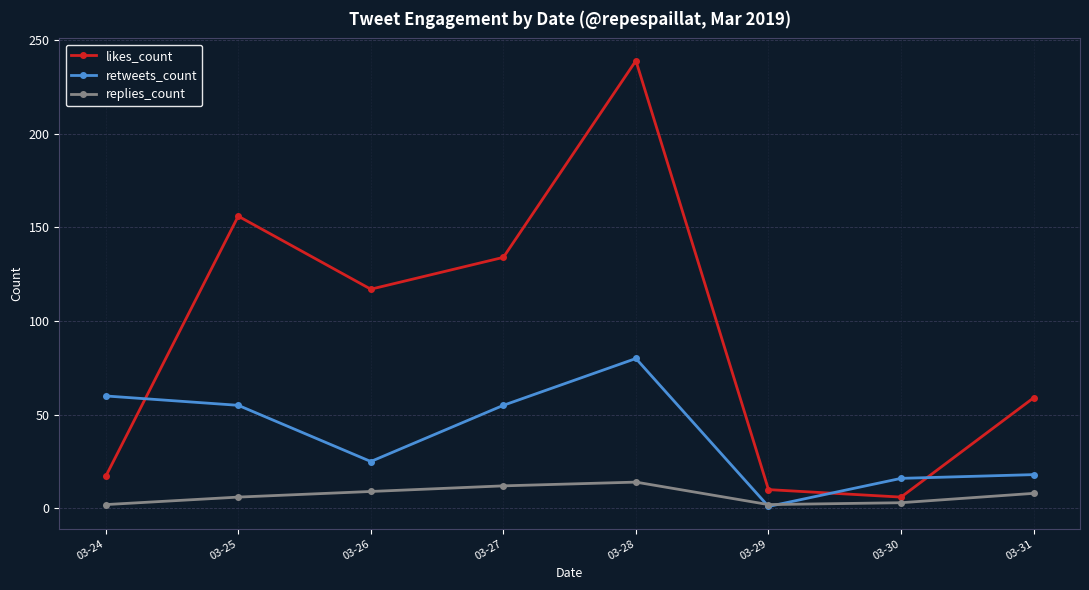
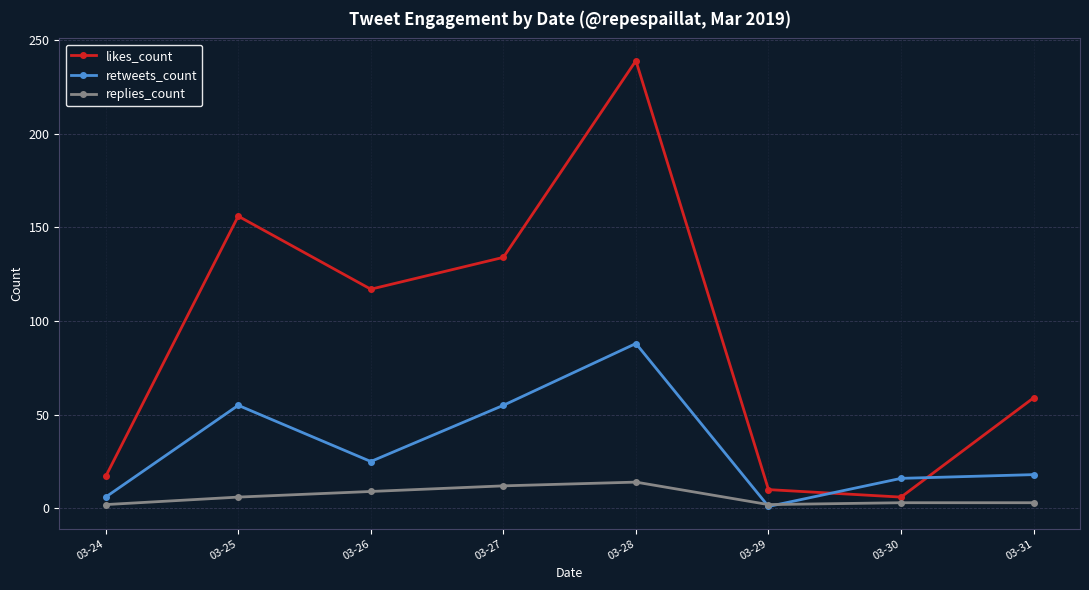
  {
    "likes_count": {
      "03-24": 17,
      "03-25": 156,
      "03-26": 117,
      "03-27": 134,
      "03-28": 239,
      "03-29": 10,
      "03-30": 6,
      "03-31": 59
    },
    "retweets_count": {
-     "03-24": 60,
+     "03-24": 6,
      "03-25": 55,
      "03-26": 25,
      "03-27": 55,
-     "03-28": 80,
+     "03-28": 88,
      "03-30": 16,
      "03-31": 18
    },
    "replies_count": {
      "03-24": 2,
      "03-25": 6,
      "03-26": 9,
      "03-27": 12,
      "03-28": 14,
      "03-30": 3,
-     "03-31": 8
+     "03-31": 3
    }
  }
